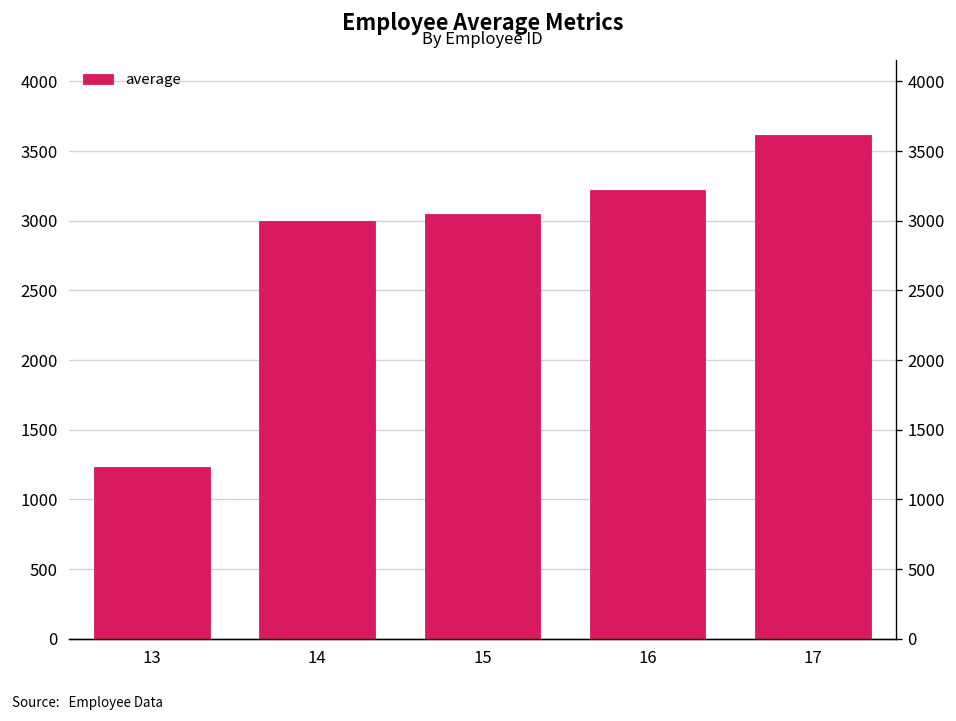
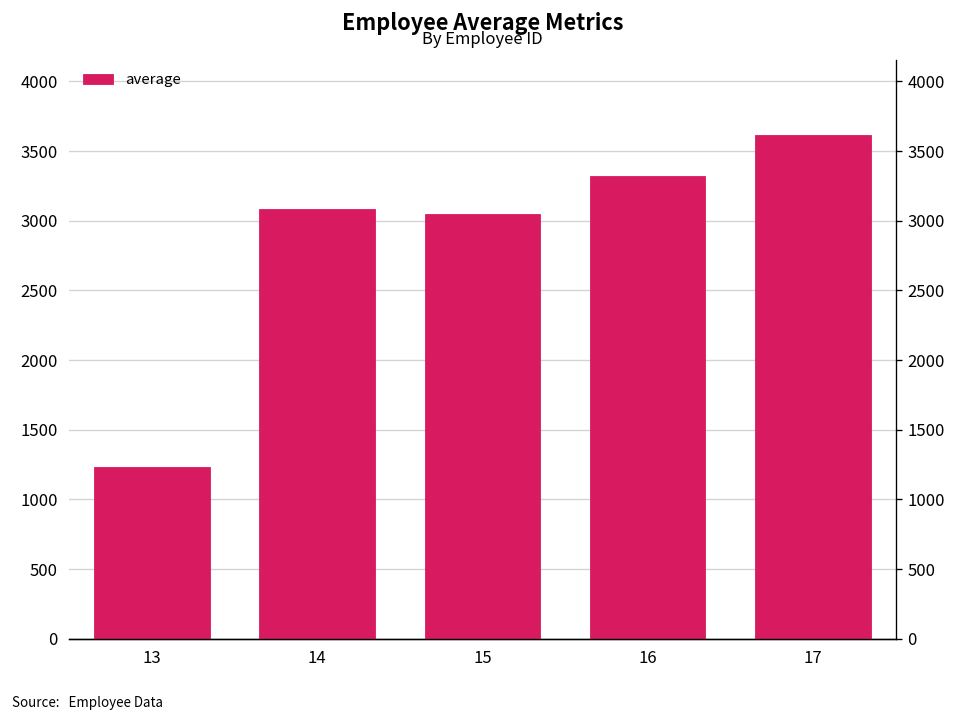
  {
    "13": 1230,
-   "14": 3000,
+   "14": 3080,
    "15": 3050,
-   "16": 3220,
+   "16": 3320,
    "17": 3610
  }
